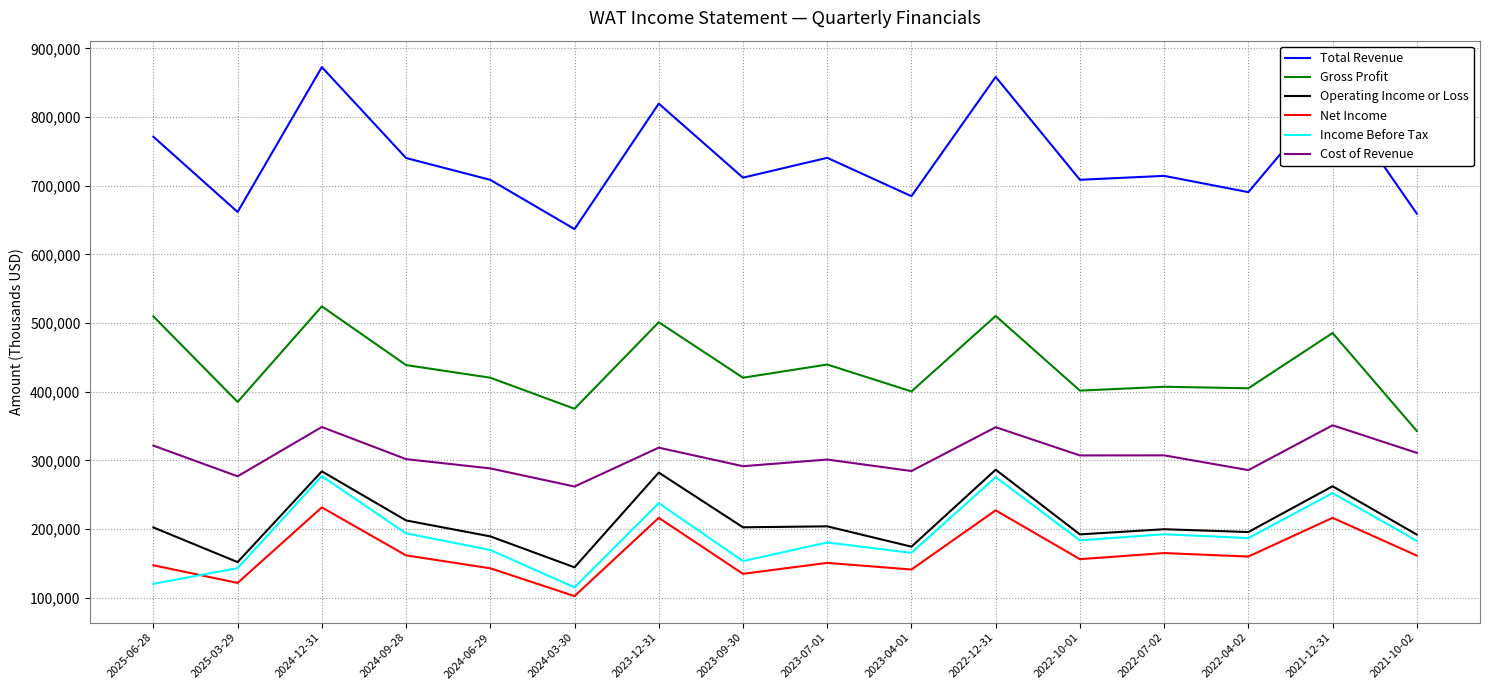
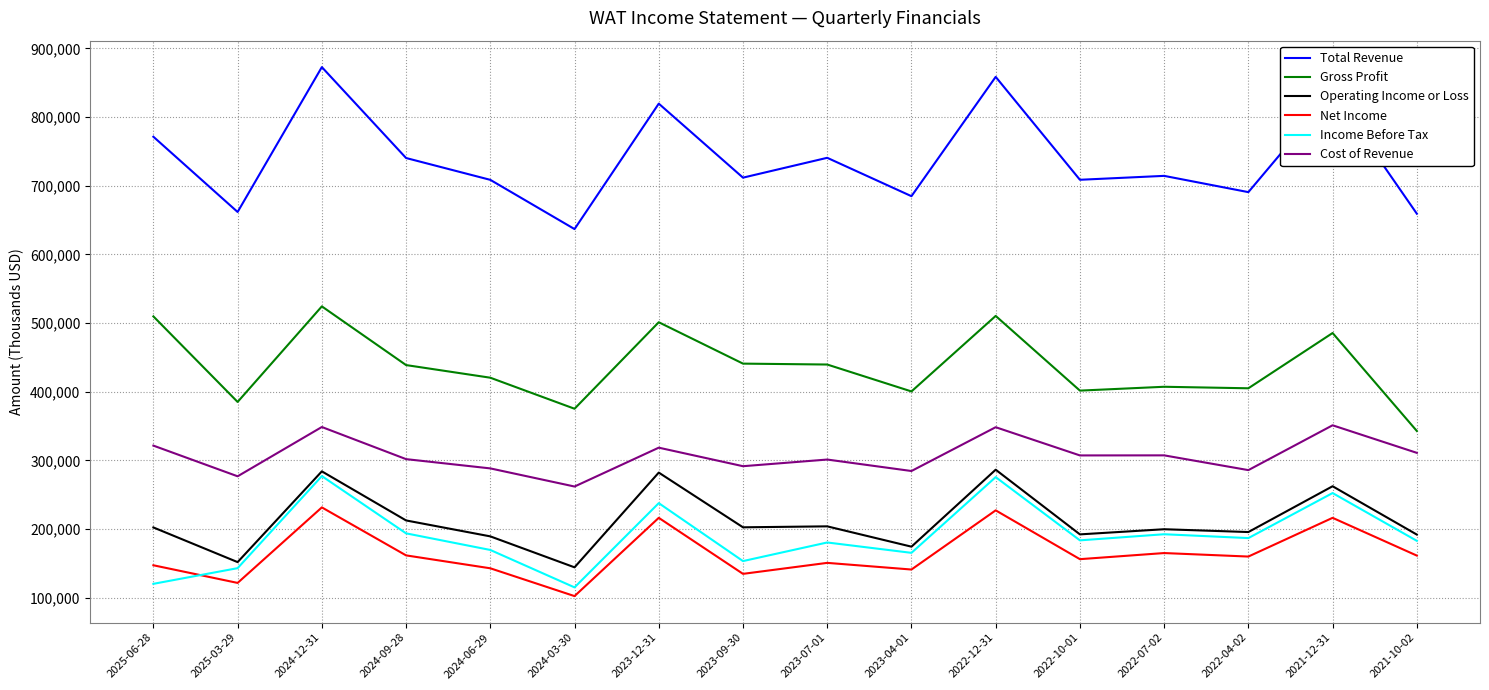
  {
    "Total Revenue": {
      "2025-06-28": "770,000",
      "2025-03-29": "660,000",
      "2024-12-31": "870,000",
      "2024-09-28": "740,000",
      "2024-06-29": "710,000",
      "2024-03-30": "640,000",
      "2023-12-31": "820,000",
      "2023-09-30": "710,000",
      "2023-07-01": "740,000",
      "2023-04-01": "680,000",
      "2022-12-31": "860,000",
      "2022-10-01": "710,000",
      "2022-07-02": "710,000",
      "2022-04-02": "690,000",
      "2021-10-02": "660,000"
    },
    "Gross Profit": {
      "2025-06-28": "510,000",
      "2025-03-29": "390,000",
      "2024-12-31": "520,000",
      "2024-09-28": "440,000",
      "2024-06-29": "420,000",
      "2024-03-30": "380,000",
      "2023-12-31": "500,000",
-     "2023-09-30": "420,000",
+     "2023-09-30": "440,000",
      "2023-07-01": "440,000",
      "2023-04-01": "400,000",
      "2022-12-31": "510,000",
      "2022-10-01": "400,000",
      "2022-07-02": "410,000",
      "2022-04-02": "400,000",
      "2021-12-31": "490,000",
      "2021-10-02": "340,000"
    },
    "Operating Income or Loss": {
      "2025-06-28": "200,000",
      "2025-03-29": "150,000",
      "2024-12-31": "280,000",
      "2024-09-28": "210,000",
      "2024-06-29": "190,000",
      "2024-03-30": "140,000",
      "2023-12-31": "280,000",
      "2023-09-30": "200,000",
      "2023-07-01": "200,000",
      "2023-04-01": "170,000",
      "2022-12-31": "290,000",
      "2022-10-01": "190,000",
      "2022-07-02": "200,000",
      "2022-04-02": "200,000",
      "2021-12-31": "260,000",
      "2021-10-02": "190,000"
    },
    "Net Income": {
      "2025-06-28": "150,000",
      "2025-03-29": "120,000",
      "2024-12-31": "230,000",
      "2024-09-28": "160,000",
      "2024-06-29": "140,000",
      "2024-03-30": "100,000",
      "2023-12-31": "220,000",
      "2023-09-30": "130,000",
      "2023-07-01": "150,000",
      "2023-04-01": "140,000",
      "2022-12-31": "230,000",
      "2022-10-01": "160,000",
      "2022-07-02": "160,000",
      "2022-04-02": "160,000",
      "2021-12-31": "220,000",
      "2021-10-02": "160,000"
    },
    "Income Before Tax": {
      "2025-06-28": "120,000",
      "2025-03-29": "140,000",
      "2024-12-31": "280,000",
      "2024-09-28": "190,000",
      "2024-06-29": "170,000",
      "2024-03-30": "110,000",
      "2023-12-31": "240,000",
      "2023-09-30": "150,000",
      "2023-07-01": "180,000",
      "2023-04-01": "170,000",
      "2022-12-31": "280,000",
      "2022-10-01": "180,000",
      "2022-07-02": "190,000",
      "2022-04-02": "190,000",
      "2021-12-31": "250,000",
      "2021-10-02": "180,000"
    },
    "Cost of Revenue": {
      "2025-06-28": "320,000",
      "2025-03-29": "280,000",
      "2024-12-31": "350,000",
      "2024-09-28": "300,000",
      "2024-06-29": "290,000",
      "2024-03-30": "260,000",
      "2023-12-31": "320,000",
      "2023-09-30": "290,000",
      "2023-07-01": "300,000",
      "2023-04-01": "280,000",
      "2022-12-31": "350,000",
      "2022-10-01": "310,000",
      "2022-07-02": "310,000",
      "2022-04-02": "290,000",
      "2021-12-31": "350,000",
      "2021-10-02": "310,000"
    }
  }
